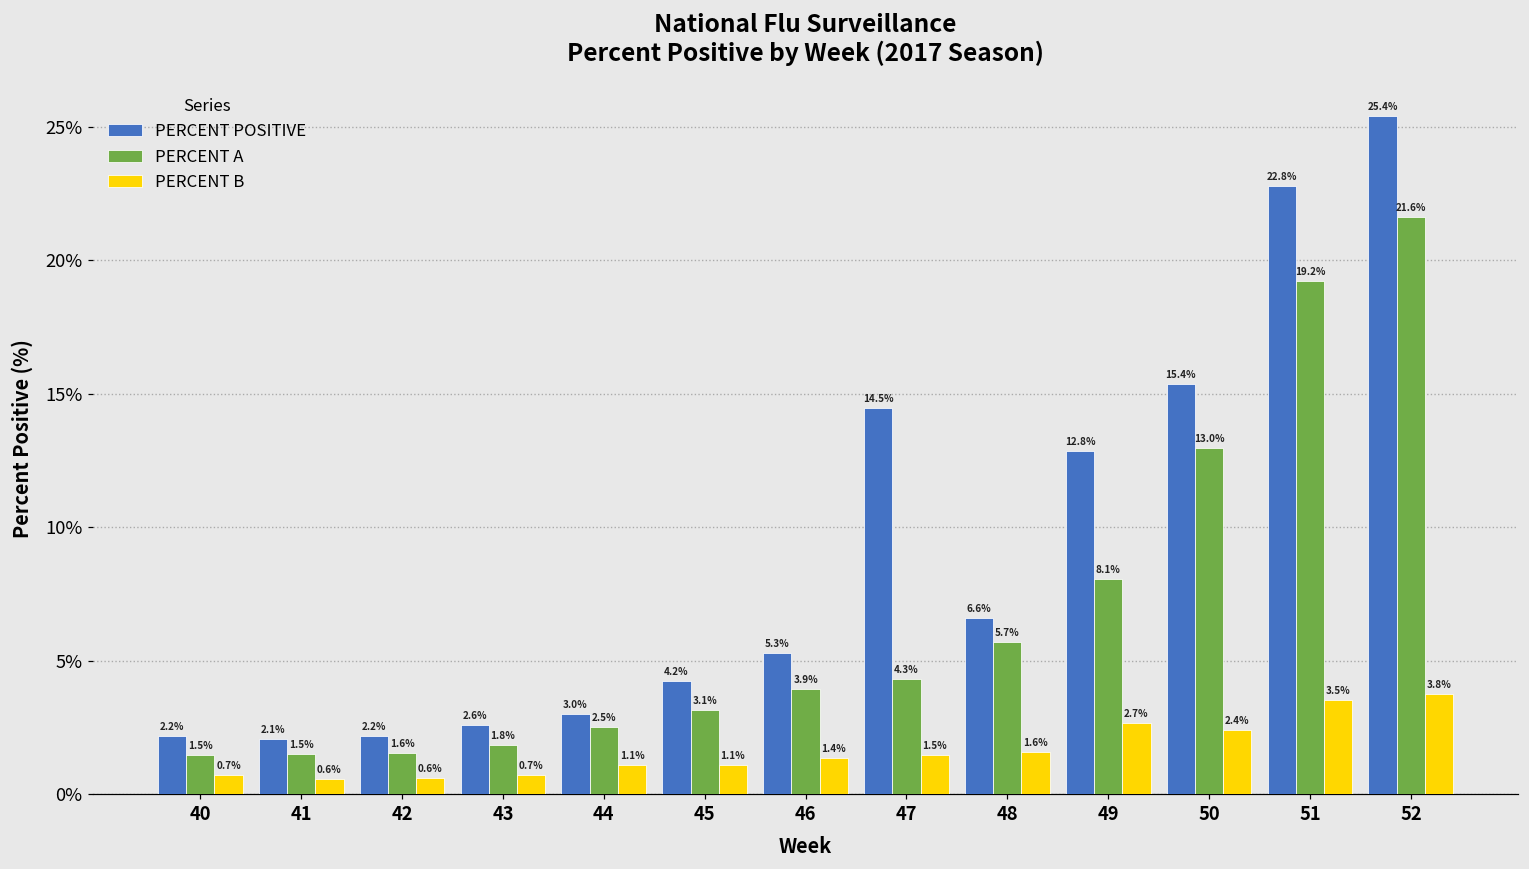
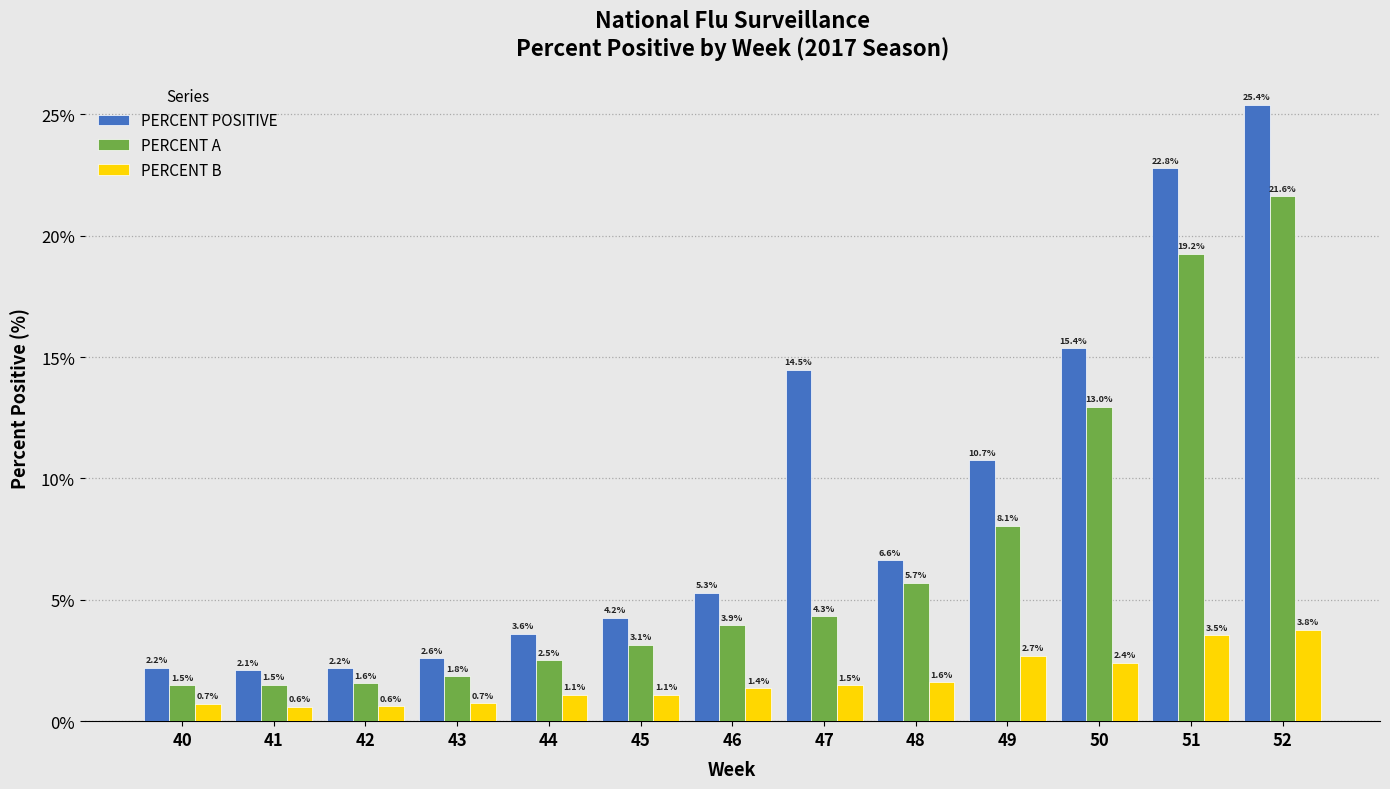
  {
    "PERCENT POSITIVE": {
      "40": "2.2%",
      "41": "2.1%",
      "42": "2.2%",
      "43": "2.6%",
-     "44": "3.0%",
+     "44": "3.6%",
      "45": "4.2%",
      "46": "5.3%",
      "47": "14.5%",
      "48": "6.6%",
-     "49": "12.8%",
+     "49": "10.7%",
      "50": "15.4%",
      "51": "22.8%",
      "52": "25.4%"
    },
    "PERCENT A": {
      "40": "1.5%",
      "41": "1.5%",
      "42": "1.6%",
      "43": "1.8%",
      "44": "2.5%",
      "45": "3.1%",
      "46": "3.9%",
      "47": "4.3%",
      "48": "5.7%",
      "49": "8.1%",
      "50": "13.0%",
      "51": "19.2%",
      "52": "21.6%"
    },
    "PERCENT B": {
      "40": "0.7%",
      "41": "0.6%",
      "42": "0.6%",
      "43": "0.7%",
      "44": "1.1%",
      "45": "1.1%",
      "46": "1.4%",
      "47": "1.5%",
      "48": "1.6%",
      "49": "2.7%",
      "50": "2.4%",
      "51": "3.5%",
      "52": "3.8%"
    }
  }
